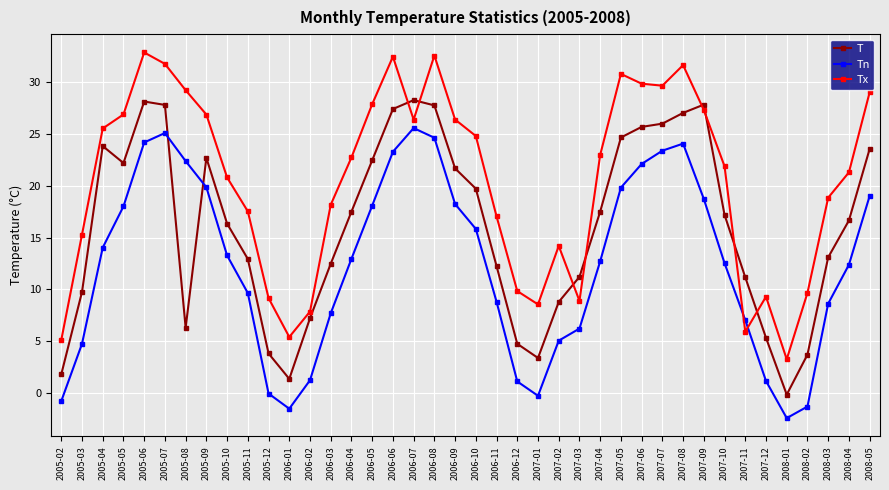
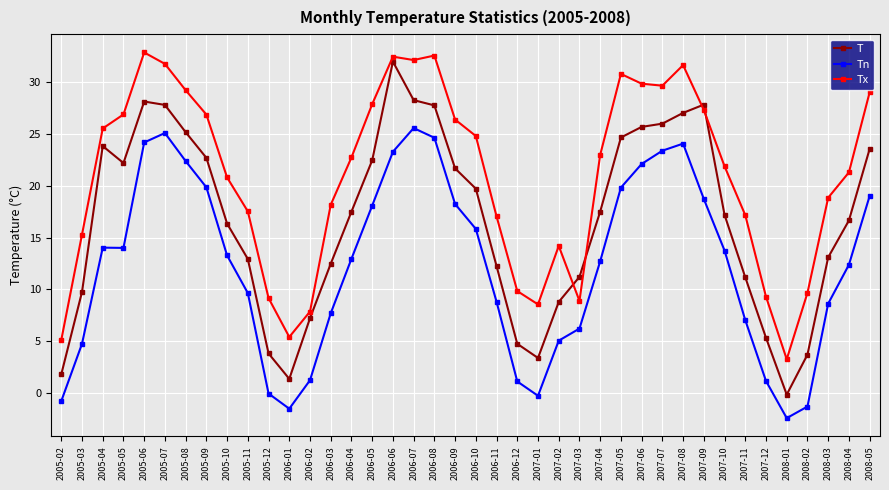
  {
    "T": {
      "2005-02": 1.8,
      "2005-03": 9.8,
      "2005-04": 23.8,
      "2005-05": 22.2,
      "2005-06": 28.1,
      "2005-07": 27.8,
-     "2005-08": 6.3,
+     "2005-08": 25.2,
      "2005-09": 22.7,
      "2005-10": 16.4,
      "2005-11": 12.9,
      "2005-12": 3.8,
      "2006-01": 1.4,
      "2006-02": 7.2,
      "2006-03": 12.5,
      "2006-04": 17.5,
      "2006-05": 22.5,
-     "2006-06": 27.4,
+     "2006-06": 32.0,
      "2006-07": 28.3,
      "2006-08": 27.8,
      "2006-09": 21.7,
      "2006-10": 19.7,
      "2006-11": 12.3,
      "2006-12": 4.8,
      "2007-01": 3.4,
      "2007-02": 8.8,
      "2007-03": 11.2,
      "2007-04": 17.5,
      "2007-05": 24.7,
      "2007-06": 25.7,
      "2007-07": 26.0,
      "2007-08": 27.0,
      "2007-09": 27.8,
      "2007-10": 17.2,
      "2007-11": 11.2,
      "2007-12": 5.3,
      "2008-01": -0.1,
      "2008-02": 3.7,
      "2008-03": 13.1,
      "2008-04": 16.7,
      "2008-05": 23.6
    },
    "Tn": {
      "2005-02": -0.8,
      "2005-03": 4.8,
      "2005-04": 14.0,
-     "2005-05": 18.0,
+     "2005-05": 14.0,
      "2005-06": 24.2,
      "2005-07": 25.1,
      "2005-08": 22.4,
      "2005-09": 19.9,
      "2005-10": 13.3,
      "2005-11": 9.7,
      "2005-12": 0.0,
      "2006-01": -1.5,
      "2006-02": 1.2,
      "2006-03": 7.7,
      "2006-04": 13.0,
      "2006-05": 18.1,
      "2006-06": 23.3,
      "2006-07": 25.6,
      "2006-08": 24.6,
      "2006-09": 18.2,
      "2006-10": 15.8,
      "2006-11": 8.8,
      "2006-12": 1.1,
      "2007-01": -0.3,
      "2007-02": 5.1,
      "2007-03": 6.2,
      "2007-04": 12.7,
      "2007-05": 19.8,
      "2007-06": 22.1,
      "2007-07": 23.4,
      "2007-08": 24.1,
      "2007-09": 18.7,
-     "2007-10": 12.5,
+     "2007-10": 13.8,
      "2007-11": 7.0,
      "2007-12": 1.2,
      "2008-01": -2.4,
      "2008-02": -1.3,
      "2008-03": 8.6,
      "2008-04": 12.4,
      "2008-05": 19.0
    },
    "Tx": {
      "2005-02": 5.1,
      "2005-03": 15.3,
      "2005-04": 25.5,
      "2005-05": 26.9,
      "2005-06": 32.9,
      "2005-07": 31.8,
      "2005-08": 29.2,
      "2005-09": 26.9,
      "2005-10": 20.8,
      "2005-11": 17.5,
      "2005-12": 9.2,
      "2006-01": 5.4,
      "2006-02": 7.9,
      "2006-03": 18.2,
      "2006-04": 22.7,
      "2006-05": 27.9,
      "2006-06": 32.5,
-     "2006-07": 26.4,
+     "2006-07": 32.1,
      "2006-08": 32.6,
      "2006-09": 26.4,
      "2006-10": 24.8,
      "2006-11": 17.1,
      "2006-12": 9.8,
      "2007-01": 8.6,
      "2007-02": 14.2,
      "2007-03": 8.9,
      "2007-04": 23.0,
      "2007-05": 30.8,
      "2007-06": 29.9,
      "2007-07": 29.7,
      "2007-08": 31.7,
      "2007-09": 27.3,
      "2007-10": 21.9,
-     "2007-11": 5.9,
+     "2007-11": 17.2,
      "2007-12": 9.3,
      "2008-01": 3.3,
      "2008-02": 9.7,
      "2008-03": 18.9,
      "2008-04": 21.3,
      "2008-05": 29.0
    }
  }
